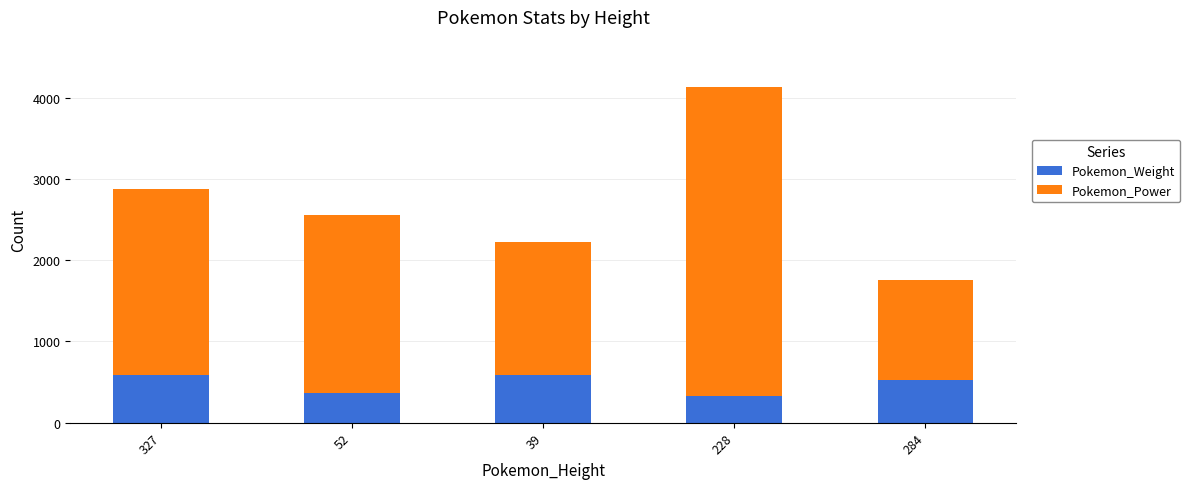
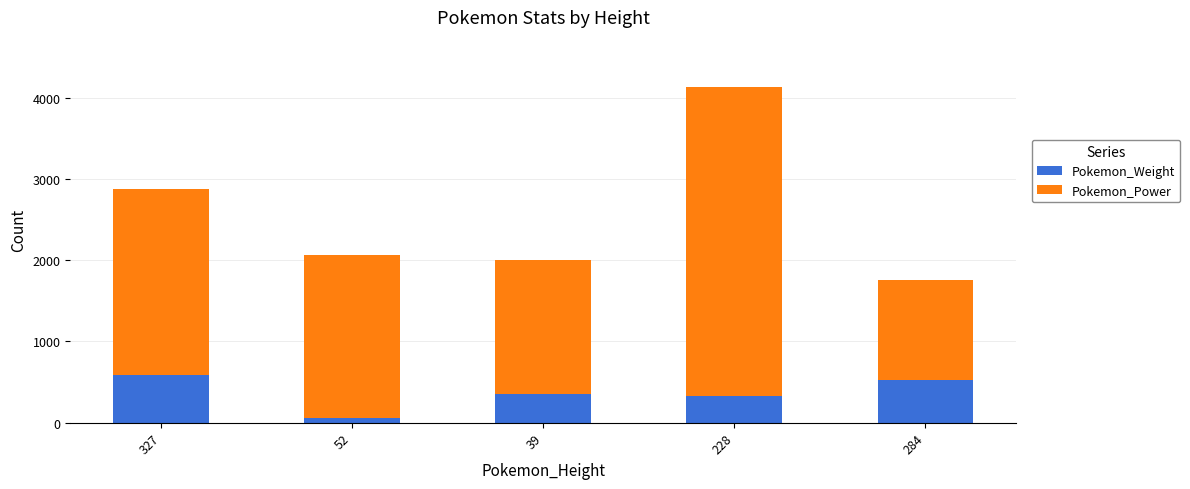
  {
    "Pokemon_Weight": {
      "327": 600,
-     "52": 400,
-     "39": 600,
+     "52": 100,
+     "39": 400,
      "228": 300,
      "284": 500
    },
    "Pokemon_Power": {
      "327": 2300,
-     "52": 2200,
+     "52": 2000,
      "39": 1600,
      "228": 3800,
      "284": 1200
    }
  }
